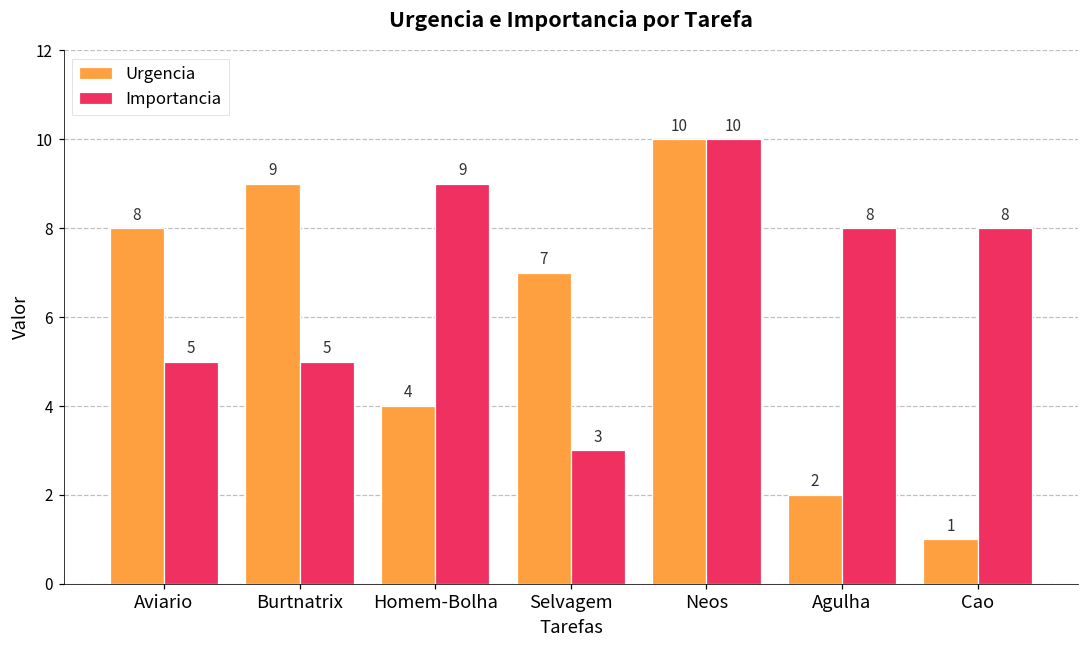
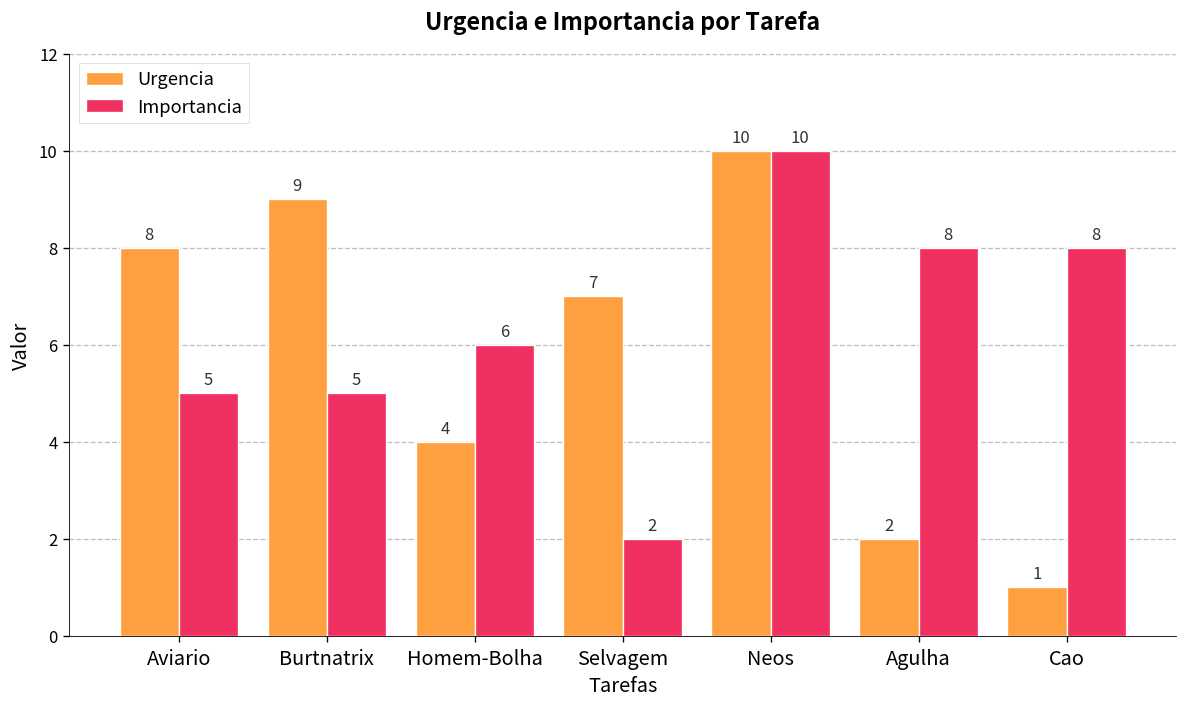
  {
    "Urgencia": {
      "Aviario": 8,
      "Burtnatrix": 9,
      "Homem-Bolha": 4,
      "Selvagem": 7,
      "Neos": 10,
      "Agulha": 2,
      "Cao": 1
    },
    "Importancia": {
      "Aviario": 5,
      "Burtnatrix": 5,
-     "Homem-Bolha": 9,
-     "Selvagem": 3,
+     "Homem-Bolha": 6,
+     "Selvagem": 2,
      "Neos": 10,
      "Agulha": 8,
      "Cao": 8
    }
  }
